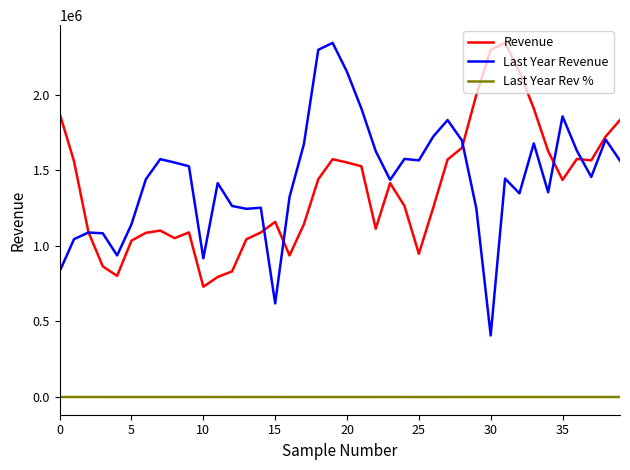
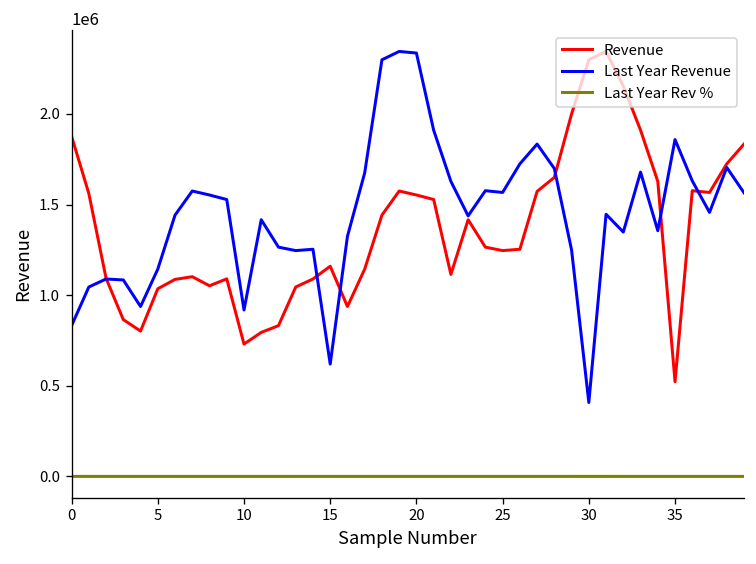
  {
    "Revenue": {
      "0": 1880000,
      "5": 1040000,
      "10": 730000,
      "15": 1160000,
      "20": 1550000,
-     "25": 950000,
-     "35": 1440000
+     "25": 1250000,
+     "35": 520000
    },
    "Last Year Revenue": {
      "0": 830000,
      "5": 1140000,
      "10": 920000,
      "15": 620000,
-     "20": 2150000,
+     "20": 2340000,
      "25": 1570000,
      "30": 410000,
      "35": 1860000
    },
    "Last Year Rev %": {
      "0": 0,
      "5": 0,
      "10": 0,
      "15": 0,
      "20": 0,
      "25": 0,
      "30": 0,
      "35": 0
    }
  }
